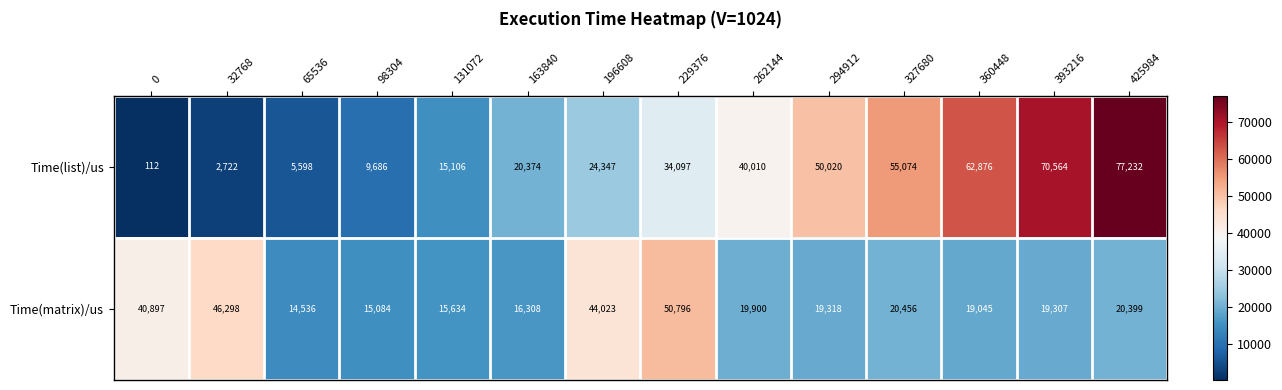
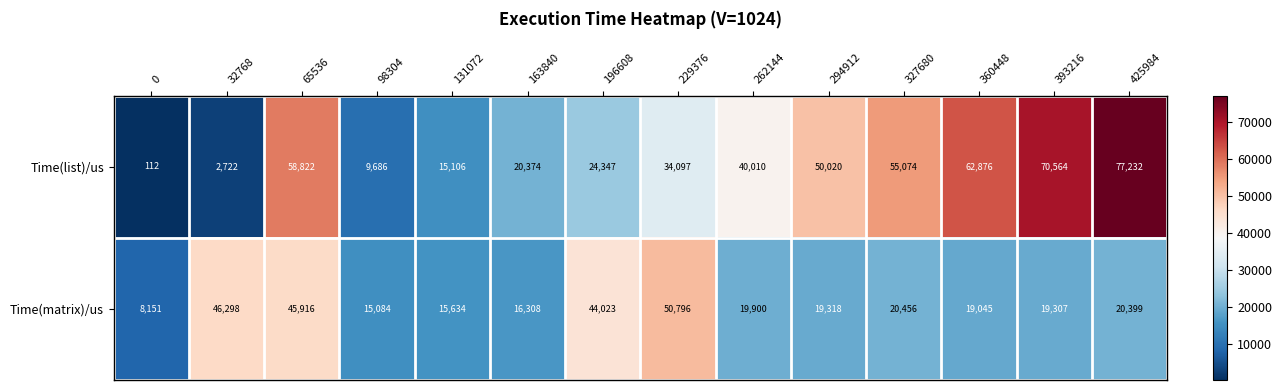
  {
    "Time(list)/us": {
      "0": "112",
      "32768": "2,722",
-     "65536": "5,598",
+     "65536": "58,822",
      "98304": "9,686",
      "131072": "15,106",
      "163840": "20,374",
      "196608": "24,347",
      "229376": "34,097",
      "262144": "40,010",
      "294912": "50,020",
      "327680": "55,074",
      "360448": "62,876",
      "393216": "70,564",
      "425984": "77,232"
    },
    "Time(matrix)/us": {
-     "0": "40,897",
+     "0": "8,151",
      "32768": "46,298",
-     "65536": "14,536",
+     "65536": "45,916",
      "98304": "15,084",
      "131072": "15,634",
      "163840": "16,308",
      "196608": "44,023",
      "229376": "50,796",
      "262144": "19,900",
      "294912": "19,318",
      "327680": "20,456",
      "360448": "19,045",
      "393216": "19,307",
      "425984": "20,399"
    }
  }
